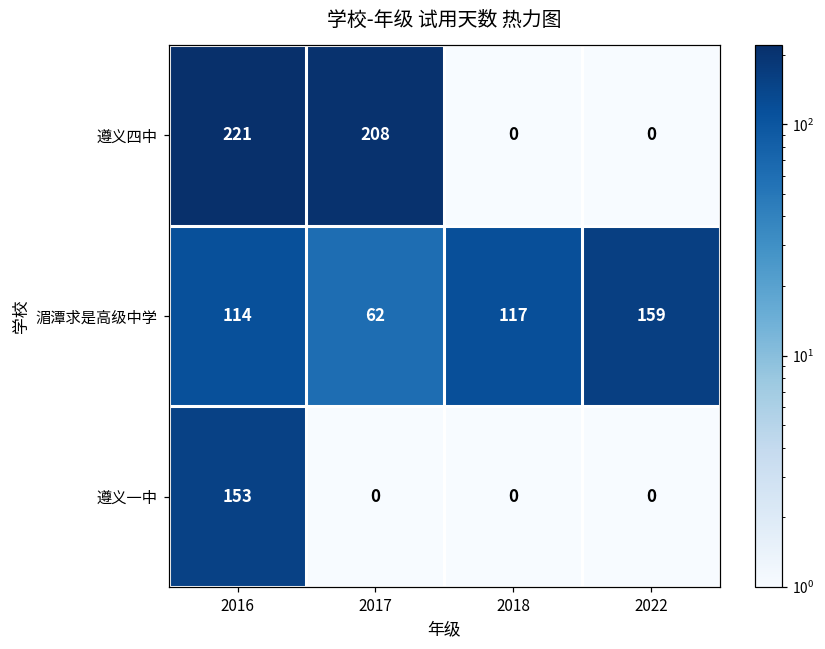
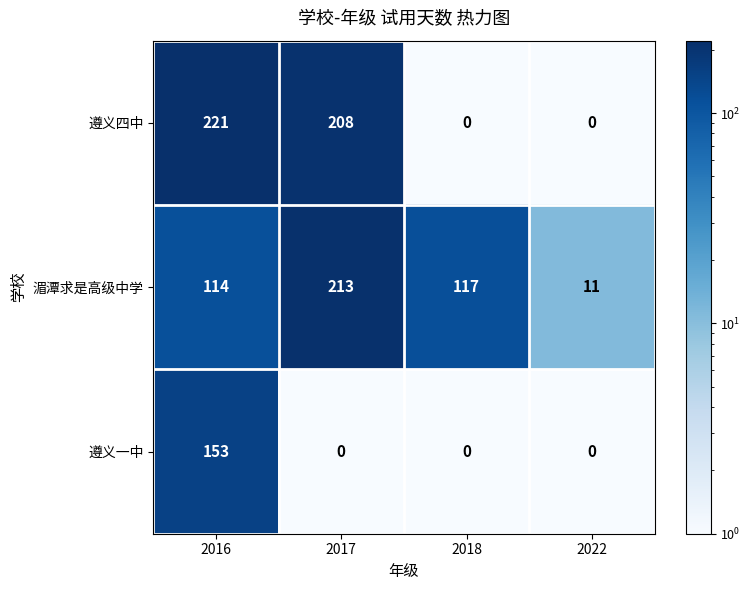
  {
    "遵义四中": {
      "2016": 221,
      "2017": 208,
      "2018": 0,
      "2022": 0
    },
    "湄潭求是高级中学": {
      "2016": 114,
-     "2017": 62,
+     "2017": 213,
      "2018": 117,
-     "2022": 159
+     "2022": 11
    },
    "遵义一中": {
      "2016": 153,
      "2017": 0,
      "2018": 0,
      "2022": 0
    }
  }
